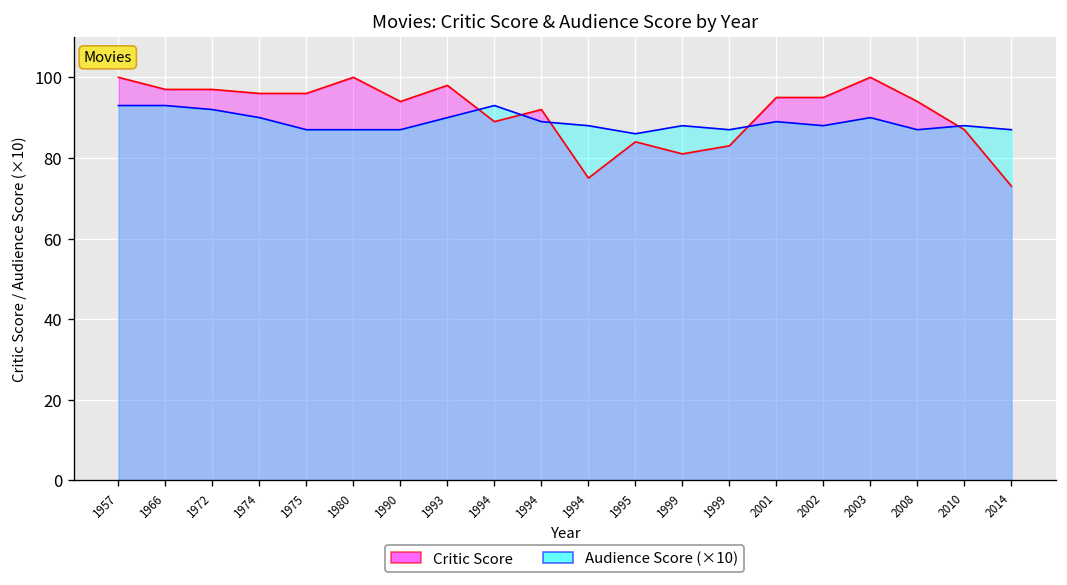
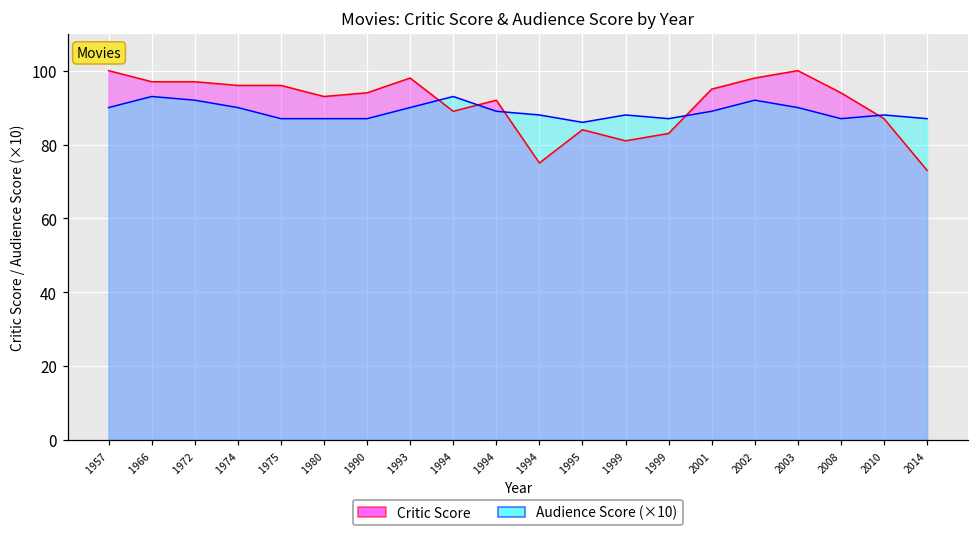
  {
    "Critic Score": {
      "1957": 100,
      "1966": 97,
      "1972": 97,
      "1974": 96,
      "1975": 96,
-     "1980": 100,
+     "1980": 93,
      "1990": 94,
      "1993": 98,
      "1995": 84,
      "2001": 95,
-     "2002": 95,
+     "2002": 98,
      "2003": 100,
      "2008": 94,
      "2010": 87,
      "2014": 73
    },
    "Audience Score (×10)": {
-     "1957": 93,
+     "1957": 90,
      "1966": 93,
      "1972": 92,
      "1974": 90,
      "1975": 87,
      "1980": 87,
      "1990": 87,
      "1993": 90,
      "1995": 86,
      "2001": 89,
-     "2002": 88,
+     "2002": 92,
      "2003": 90,
      "2008": 87,
      "2010": 88,
      "2014": 87
    }
  }
